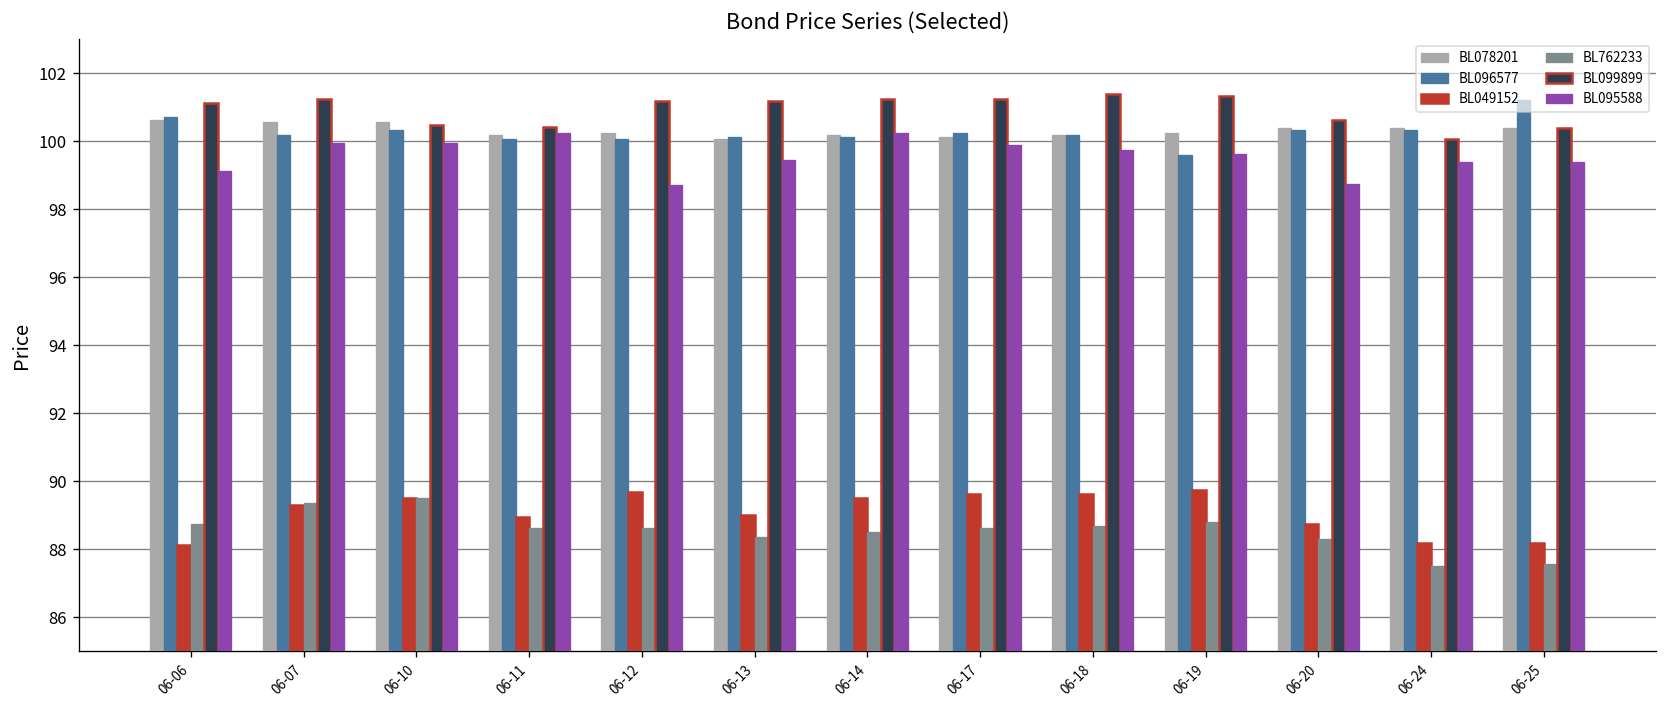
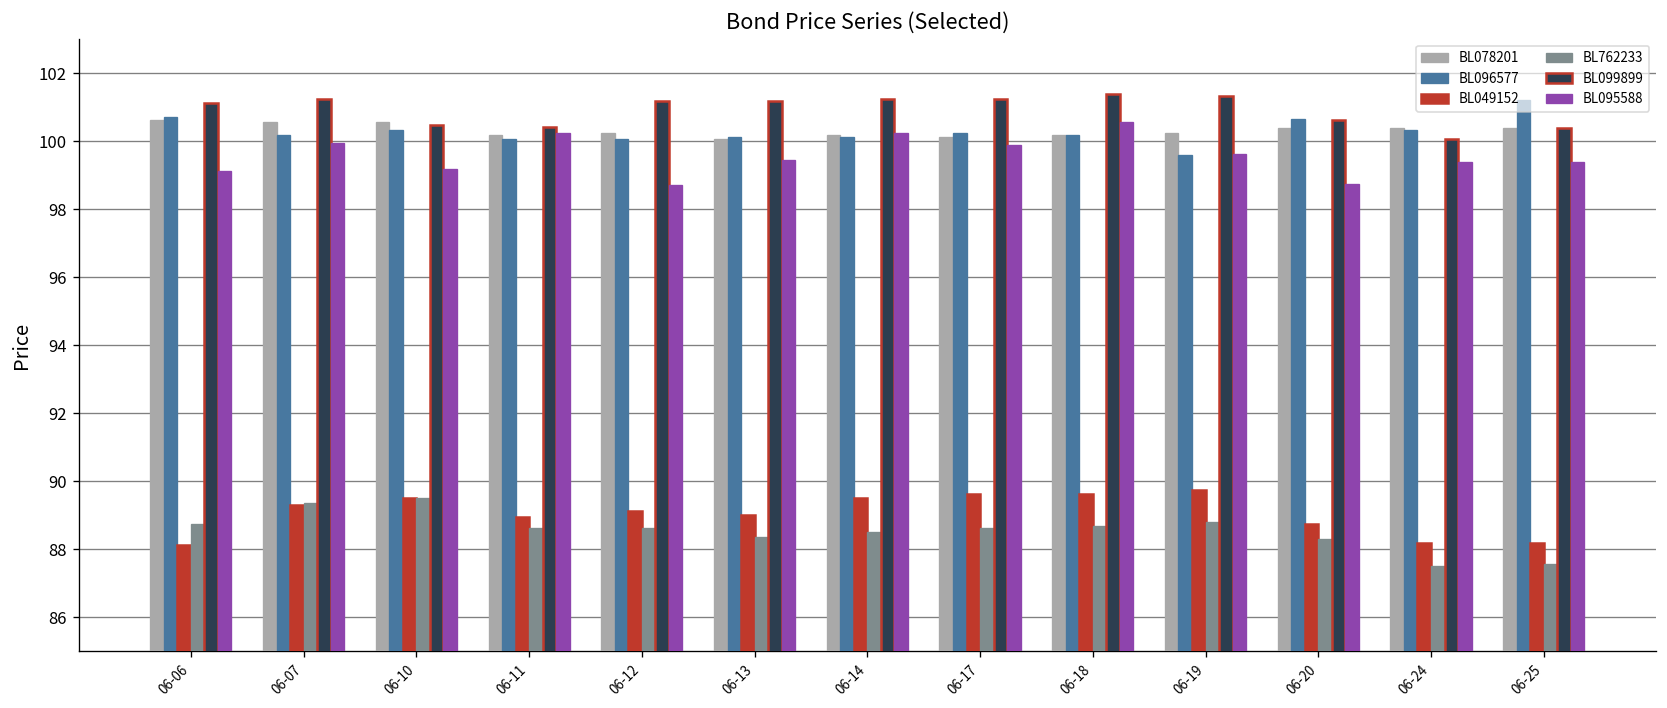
  {
    "BL096577": {
      "06-06": 100.7,
      "06-07": 100.2,
      "06-10": 100.3,
      "06-11": 100.1,
      "06-12": 100.1,
      "06-13": 100.1,
      "06-14": 100.1,
      "06-17": 100.3,
      "06-18": 100.2,
      "06-19": 99.6,
-     "06-20": 100.3,
+     "06-20": 100.7,
      "06-24": 100.3
    },
    "BL049152": {
      "06-06": 88.1,
      "06-07": 89.3,
      "06-10": 89.5,
      "06-11": 88.9,
-     "06-12": 89.7,
+     "06-12": 89.1,
      "06-13": 89.0,
      "06-14": 89.5,
      "06-17": 89.6,
      "06-18": 89.6,
      "06-19": 89.8,
      "06-20": 88.8,
      "06-24": 88.2,
      "06-25": 88.2
    },
    "BL099899": {
      "06-06": 101.1,
      "06-07": 101.3,
      "06-10": 100.5,
      "06-11": 100.4,
      "06-12": 101.2,
      "06-13": 101.2,
      "06-14": 101.3,
      "06-17": 101.3,
      "06-18": 101.4,
      "06-19": 101.3,
      "06-20": 100.6,
      "06-24": 100.1,
      "06-25": 100.4
    },
    "BL095588": {
      "06-06": 99.1,
      "06-07": 99.9,
-     "06-10": 99.9,
+     "06-10": 99.2,
      "06-11": 100.3,
      "06-12": 98.7,
      "06-13": 99.4,
      "06-14": 100.3,
      "06-17": 99.9,
-     "06-18": 99.8,
+     "06-18": 100.6,
      "06-19": 99.6,
      "06-20": 98.8,
      "06-24": 99.4,
      "06-25": 99.4
    }
  }
